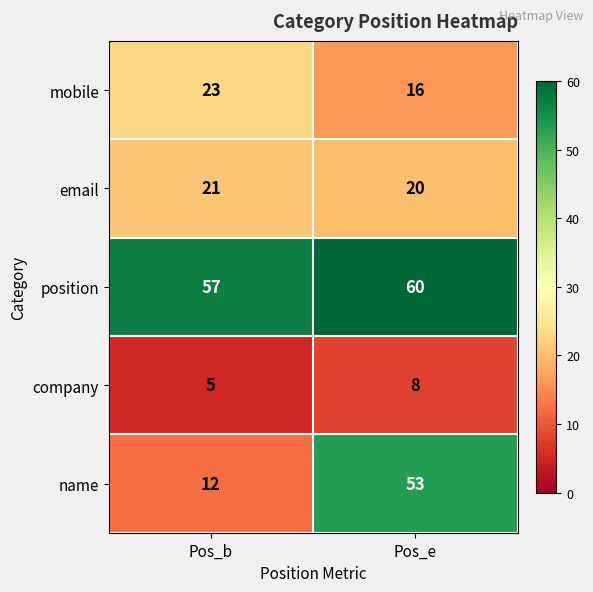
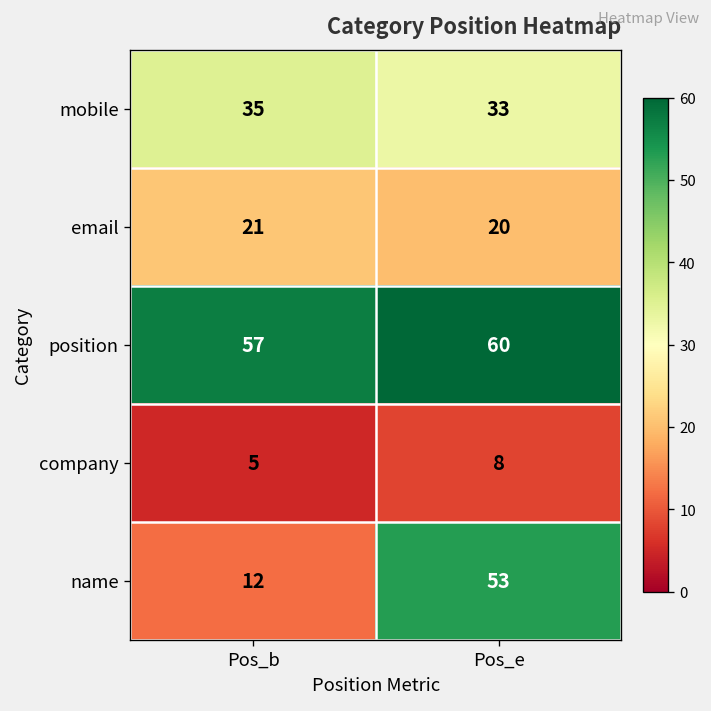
  {
    "mobile": {
-     "Pos_b": 23,
-     "Pos_e": 16
+     "Pos_b": 35,
+     "Pos_e": 33
    },
    "email": {
      "Pos_b": 21,
      "Pos_e": 20
    },
    "position": {
      "Pos_b": 57,
      "Pos_e": 60
    },
    "company": {
      "Pos_b": 5,
      "Pos_e": 8
    },
    "name": {
      "Pos_b": 12,
      "Pos_e": 53
    }
  }
